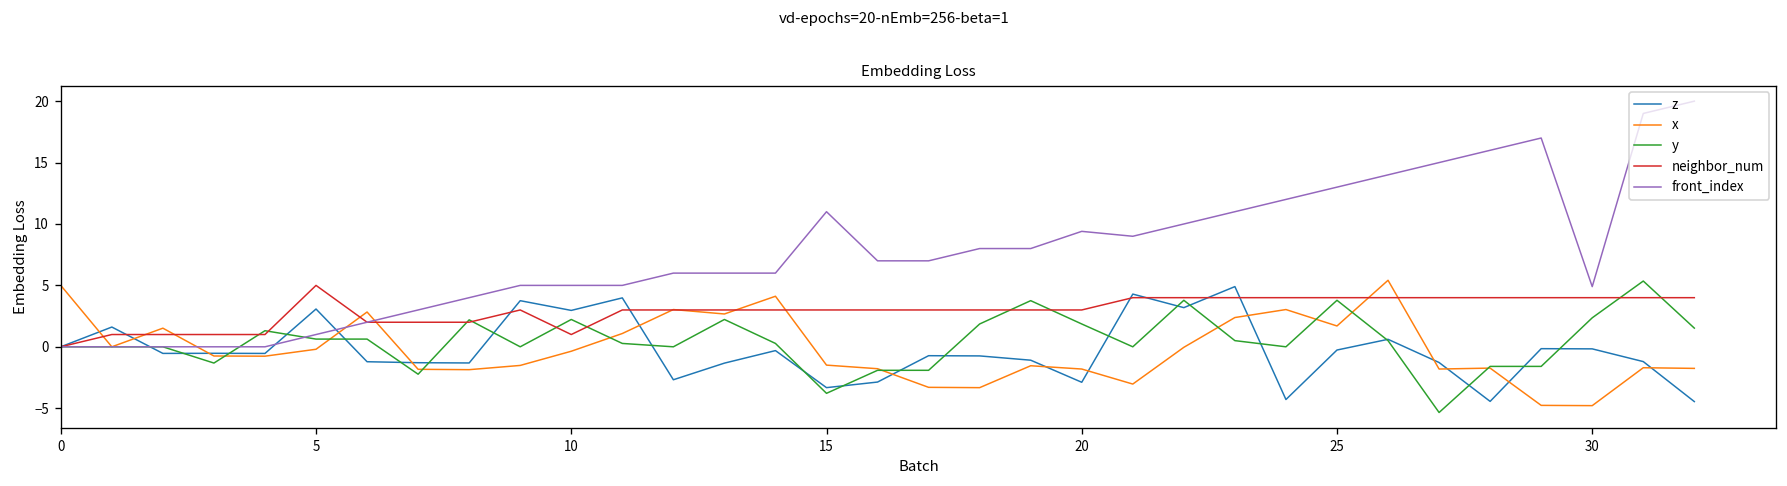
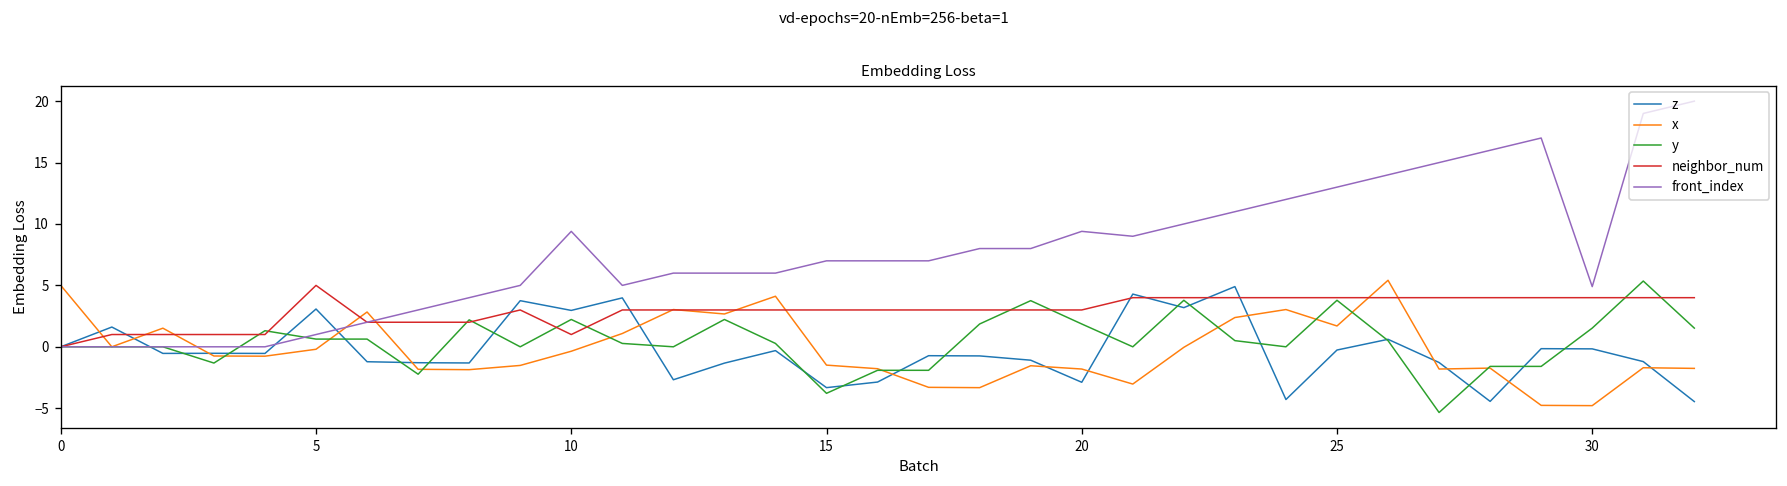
  {
    "z": {
      "5": 3.1,
      "10": 3.0,
      "15": -3.3,
      "20": -2.9,
      "25": -0.3,
      "30": -0.2
    },
    "x": {
      "0": 5.0,
      "5": -0.2,
      "10": -0.4,
      "15": -1.5,
      "20": -1.8,
      "25": 1.7,
      "30": -4.8
    },
    "y": {
      "5": 0.6,
      "10": 2.2,
      "15": -3.8,
      "20": 1.9,
-     "30": 2.4
+     "30": 1.5
    },
    "neighbor_num": {
      "5": 5.0,
      "10": 1.0,
      "15": 3.0,
      "20": 3.0,
      "30": 4.0
    },
    "front_index": {
      "5": 1.0,
-     "10": 5.0,
-     "15": 11,
+     "10": 9.4,
+     "15": 7,
      "20": 9.4,
      "25": 13.0,
      "30": 4.9
    }
  }
